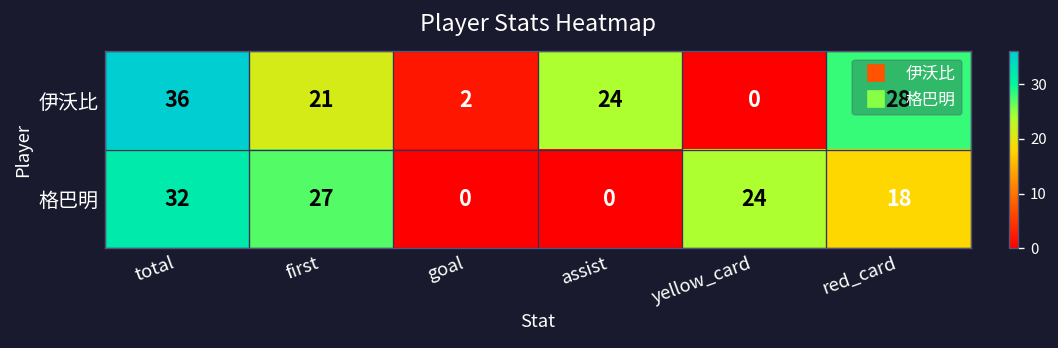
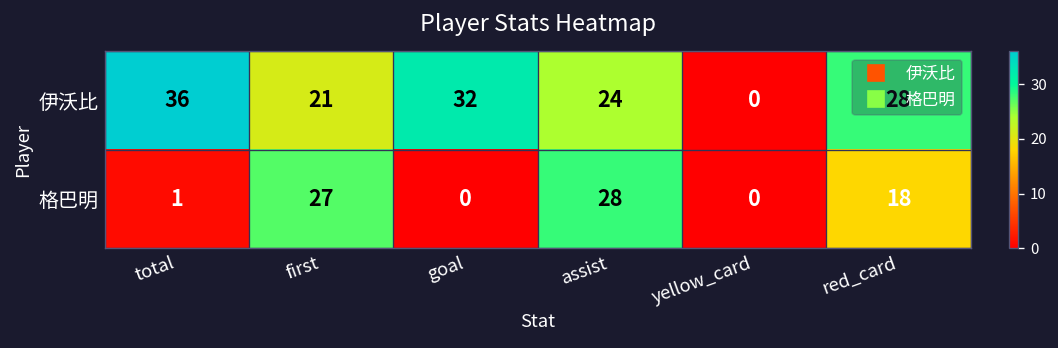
  {
    "伊沃比": {
      "total": 36,
      "first": 21,
-     "goal": 2,
+     "goal": 32,
      "assist": 24,
      "yellow_card": 0
    },
    "格巴明": {
-     "total": 32,
+     "total": 1,
      "first": 27,
      "goal": 0,
-     "assist": 0,
-     "yellow_card": 24,
+     "assist": 28,
+     "yellow_card": 0,
      "red_card": 18
    }
  }
